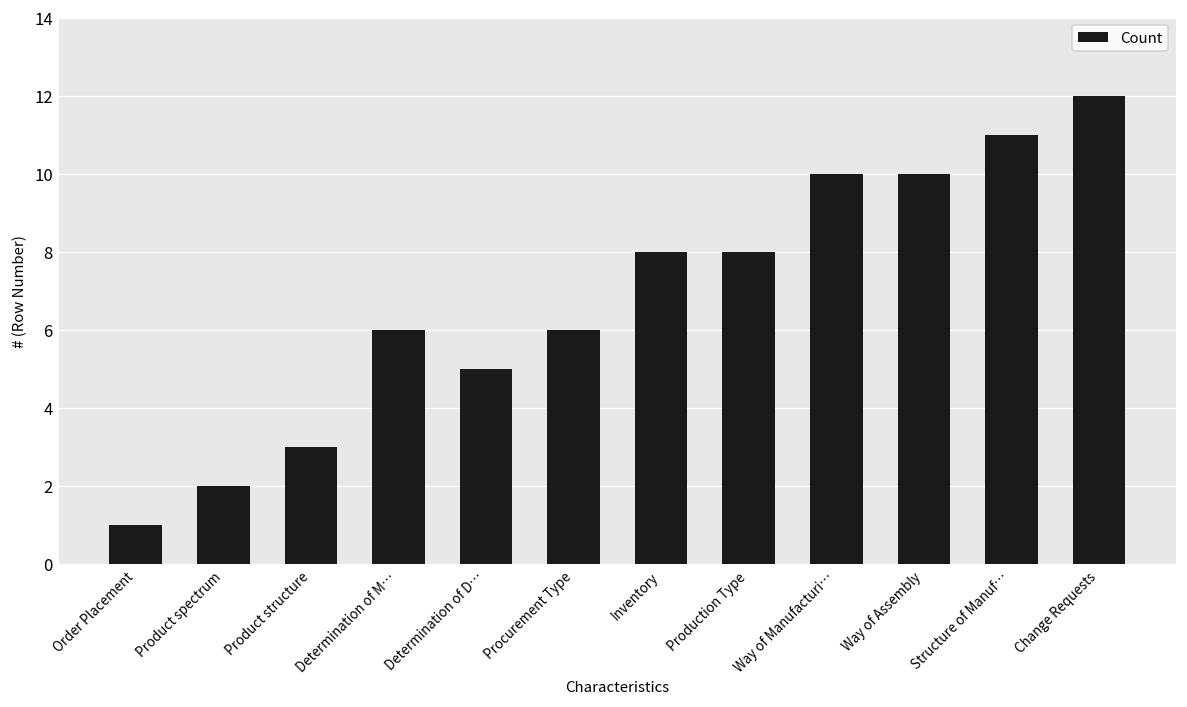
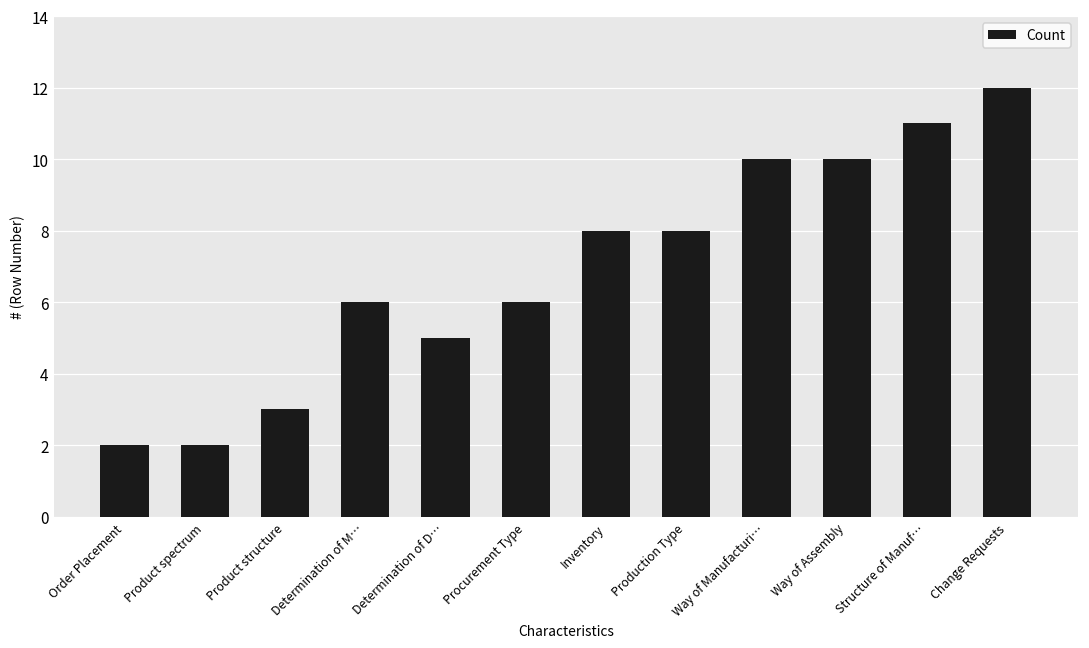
  {
-   "Order Placement": 1,
+   "Order Placement": 2,
    "Product spectrum": 2,
    "Product structure": 3,
    "Determination of M…": 6,
    "Determination of D…": 5,
    "Procurement Type": 6,
    "Inventory": 8,
    "Production Type": 8,
    "Way of Manufacturi…": 10,
    "Way of Assembly": 10,
    "Structure of Manuf…": 11,
    "Change Requests": 12
  }
